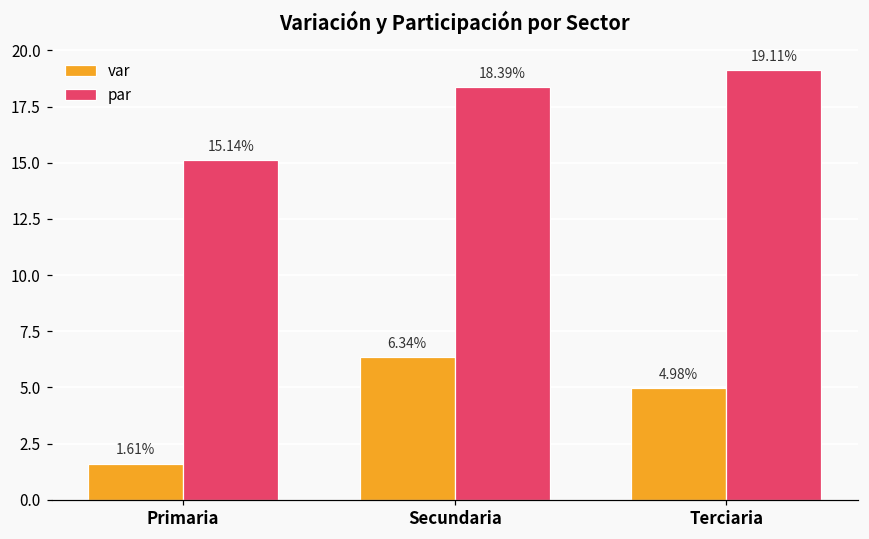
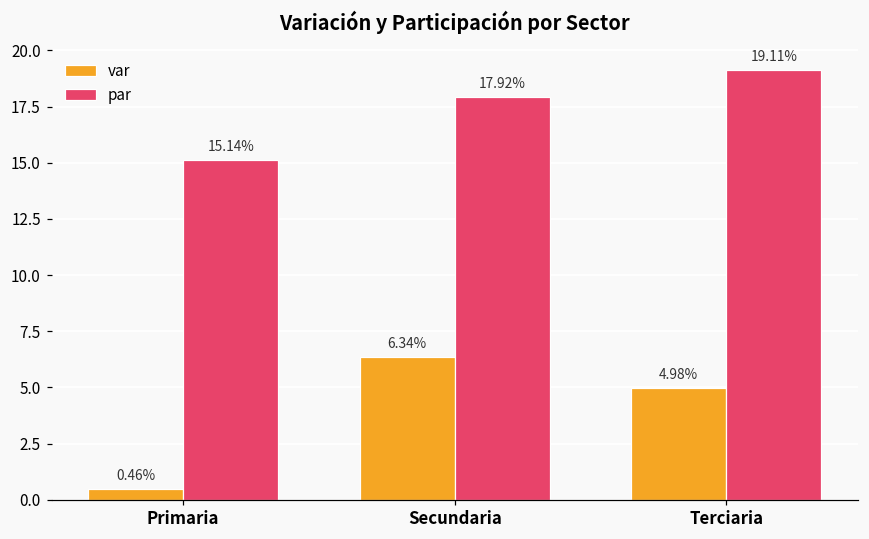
  {
    "var": {
-     "Primaria": "1.61%",
+     "Primaria": "0.46%",
      "Secundaria": "6.34%",
      "Terciaria": "4.98%"
    },
    "par": {
      "Primaria": "15.14%",
-     "Secundaria": "18.39%",
+     "Secundaria": "17.92%",
      "Terciaria": "19.11%"
    }
  }
